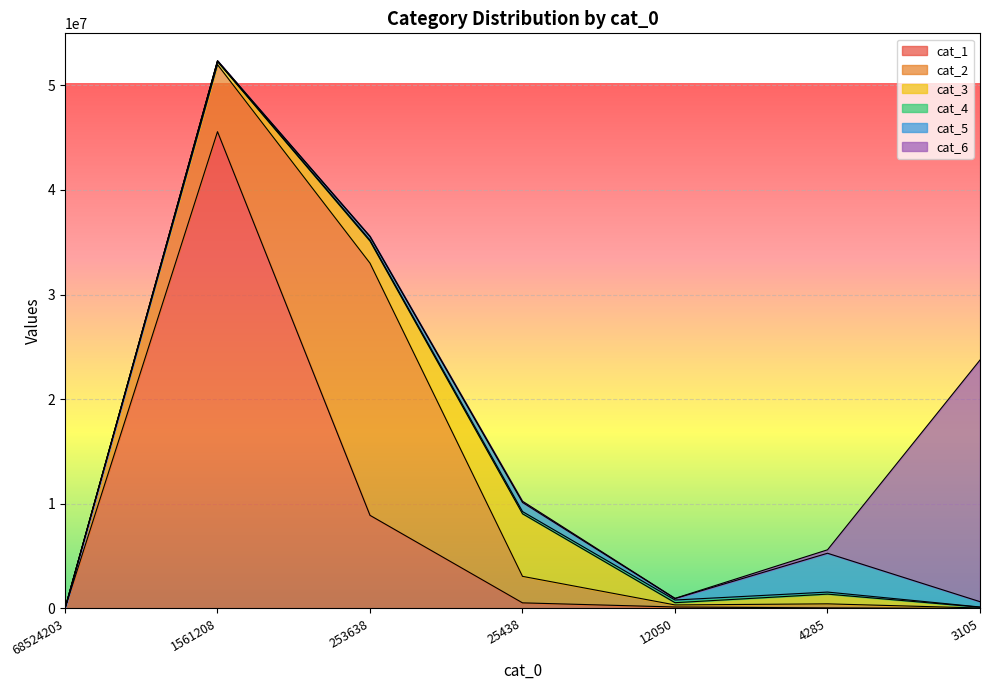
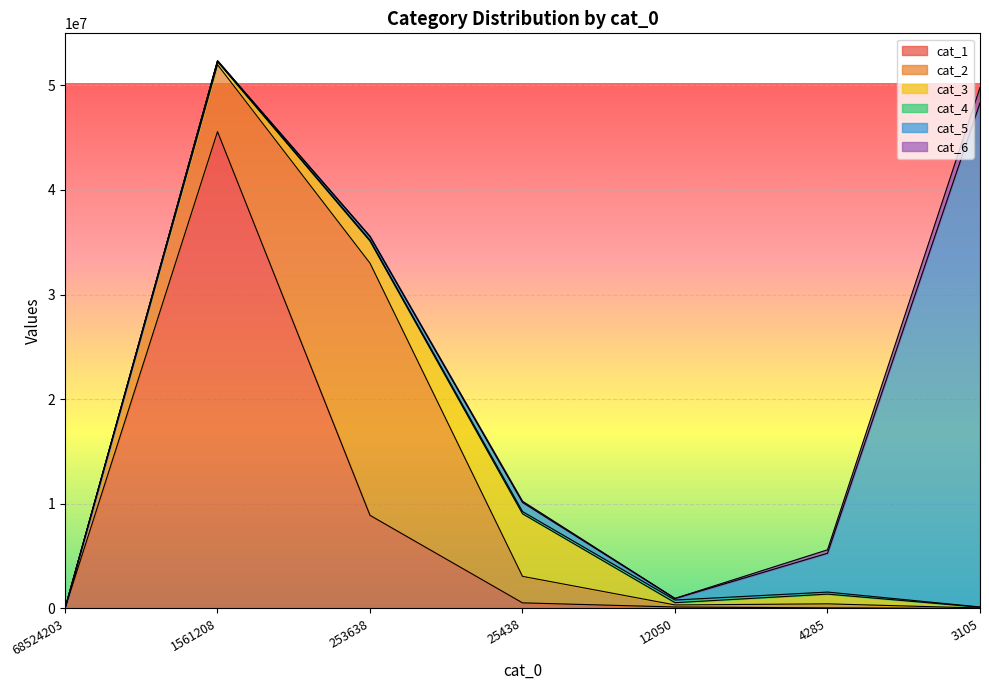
  {
    "cat_5": {
      "4285": 3700000,
-     "3105": 500000
+     "3105": 48200000
    },
    "cat_6": {
      "4285": 300000,
-     "3105": 23100000
+     "3105": 1500000
    }
  }
